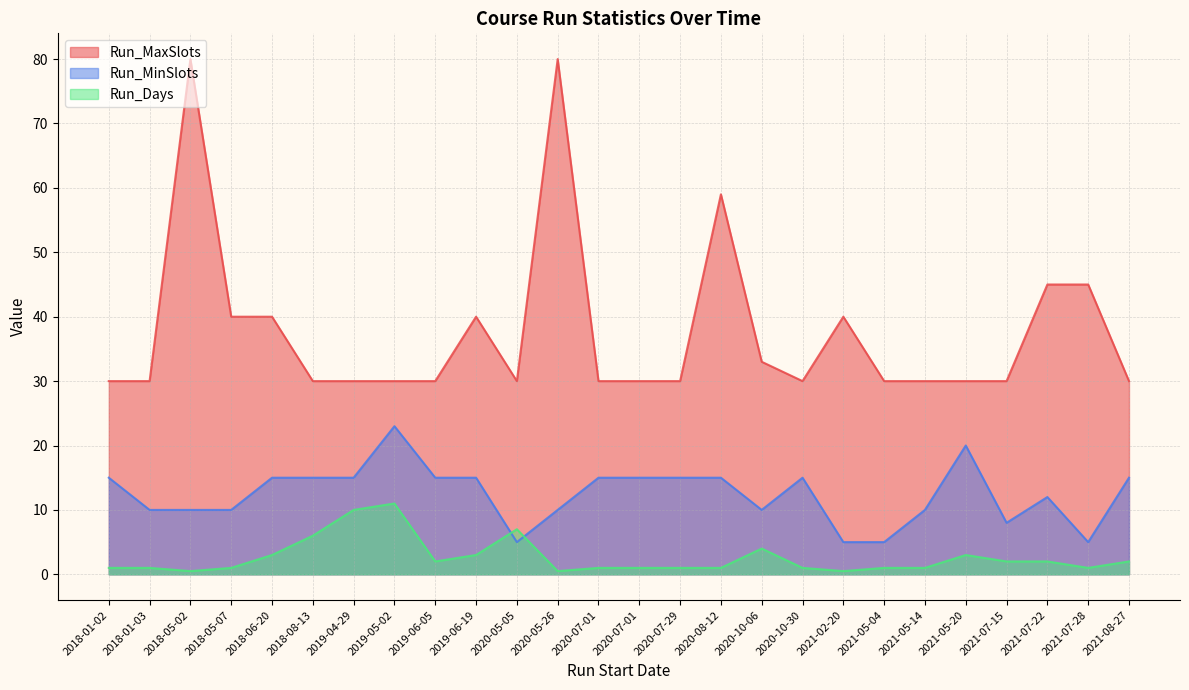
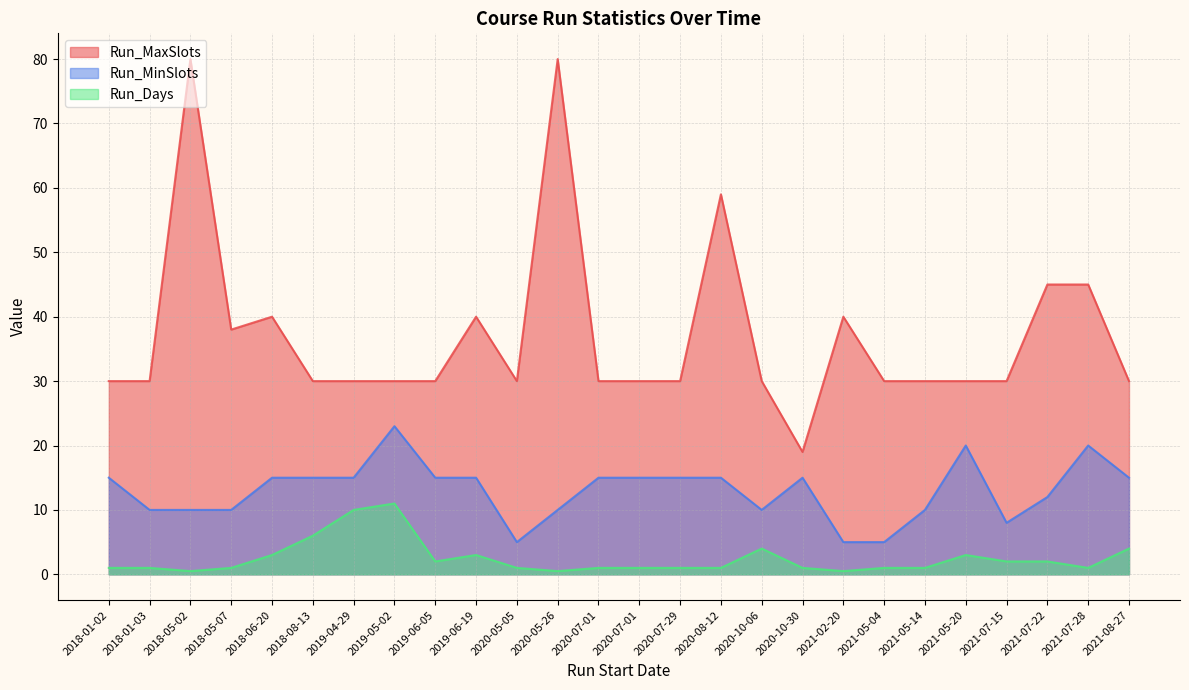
  {
    "Run_MaxSlots": {
      "2018-01-02": 30,
      "2018-01-03": 30,
-     "2018-05-07": 40,
+     "2018-05-07": 38,
      "2018-06-20": 40,
      "2018-08-13": 30,
      "2019-04-29": 30,
      "2019-05-02": 30,
      "2019-06-05": 30,
      "2019-06-19": 40,
      "2020-05-05": 30,
      "2020-05-26": 80,
      "2020-07-29": 30,
      "2020-08-12": 59,
-     "2020-10-06": 33,
-     "2020-10-30": 30,
+     "2020-10-06": 30,
+     "2020-10-30": 19,
      "2021-02-20": 40,
      "2021-05-04": 30,
      "2021-05-14": 30,
      "2021-05-20": 30,
      "2021-07-15": 30,
      "2021-07-22": 45,
      "2021-07-28": 45,
      "2021-08-27": 30
    },
    "Run_MinSlots": {
      "2018-01-02": 15,
      "2018-01-03": 10,
      "2018-05-02": 10,
      "2018-05-07": 10,
      "2018-06-20": 15,
      "2018-08-13": 15,
      "2019-04-29": 15,
      "2019-05-02": 23,
      "2019-06-05": 15,
      "2019-06-19": 15,
      "2020-05-05": 5,
      "2020-05-26": 10,
      "2020-07-29": 15,
      "2020-08-12": 15,
      "2020-10-06": 10,
      "2020-10-30": 15,
      "2021-02-20": 5,
      "2021-05-04": 5,
      "2021-05-14": 10,
      "2021-05-20": 20,
      "2021-07-15": 8,
      "2021-07-22": 12,
-     "2021-07-28": 5,
+     "2021-07-28": 20,
      "2021-08-27": 15
    },
    "Run_Days": {
      "2018-01-02": 1,
      "2018-01-03": 1,
      "2018-05-02": 1,
      "2018-05-07": 1,
      "2018-06-20": 3,
      "2018-08-13": 6,
      "2019-04-29": 10,
      "2019-05-02": 11,
      "2019-06-05": 2,
      "2019-06-19": 3,
-     "2020-05-05": 7,
+     "2020-05-05": 1,
      "2020-05-26": 1,
      "2020-07-29": 1,
      "2020-08-12": 1,
      "2020-10-06": 4,
      "2020-10-30": 1,
      "2021-02-20": 1,
      "2021-05-04": 1,
      "2021-05-14": 1,
      "2021-05-20": 3,
      "2021-07-15": 2,
      "2021-07-22": 2,
      "2021-07-28": 1,
-     "2021-08-27": 2
+     "2021-08-27": 4
    }
  }
